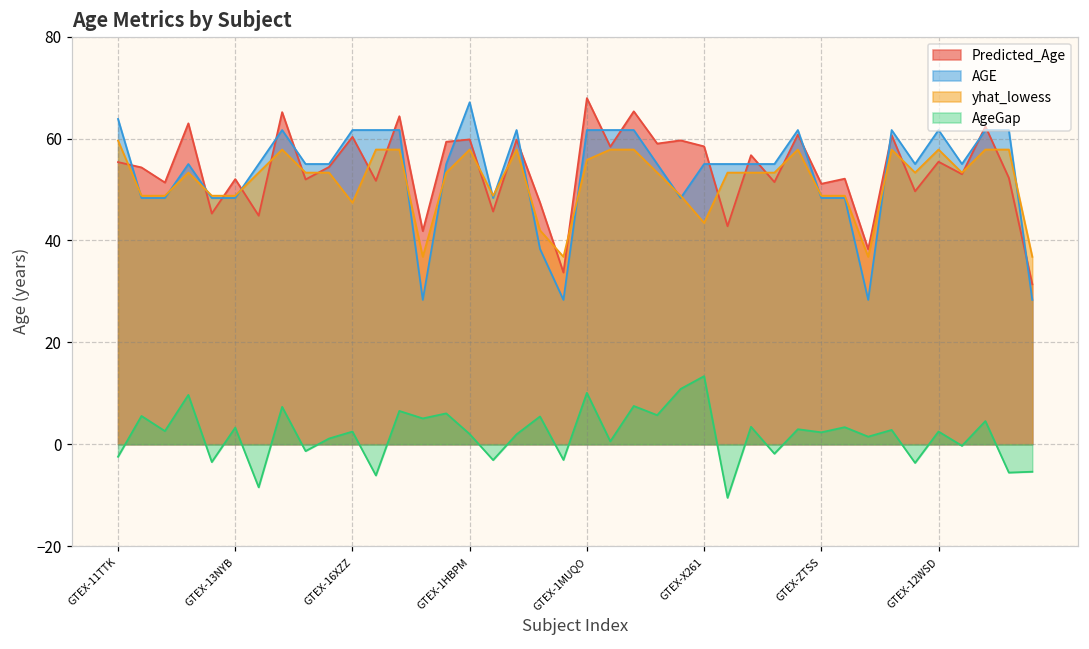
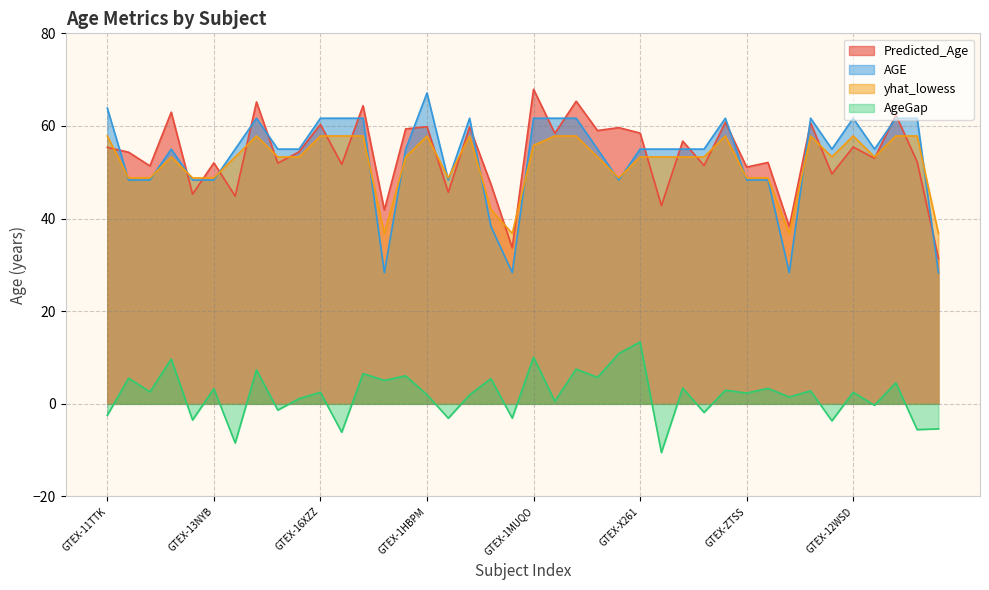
  {
    "Predicted_Age": {
      "GTEX-11TTK": 55,
      "GTEX-13NYB": 52,
      "GTEX-16XZZ": 60,
      "GTEX-1HBPM": 60,
      "GTEX-1MUQO": 68,
      "GTEX-X261": 58,
      "GTEX-ZTSS": 51,
      "GTEX-12WSD": 55
    },
    "AGE": {
      "GTEX-11TTK": 64,
      "GTEX-16XZZ": 62,
      "GTEX-1HBPM": 67,
      "GTEX-1MUQO": 62,
      "GTEX-X261": 55
    },
    "yhat_lowess": {
-     "GTEX-11TTK": 60,
-     "GTEX-16XZZ": 47,
+     "GTEX-11TTK": 58,
+     "GTEX-16XZZ": 58,
      "GTEX-1HBPM": 58,
      "GTEX-1MUQO": 56,
-     "GTEX-X261": 43,
+     "GTEX-X261": 53,
      "GTEX-12WSD": 58
    }
  }
